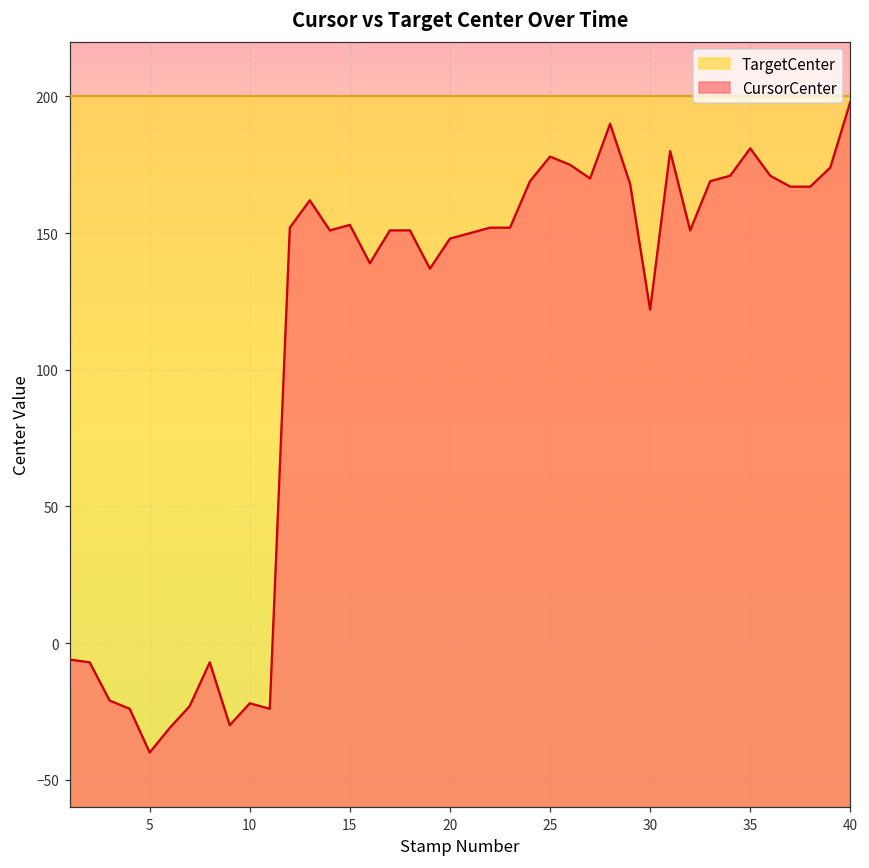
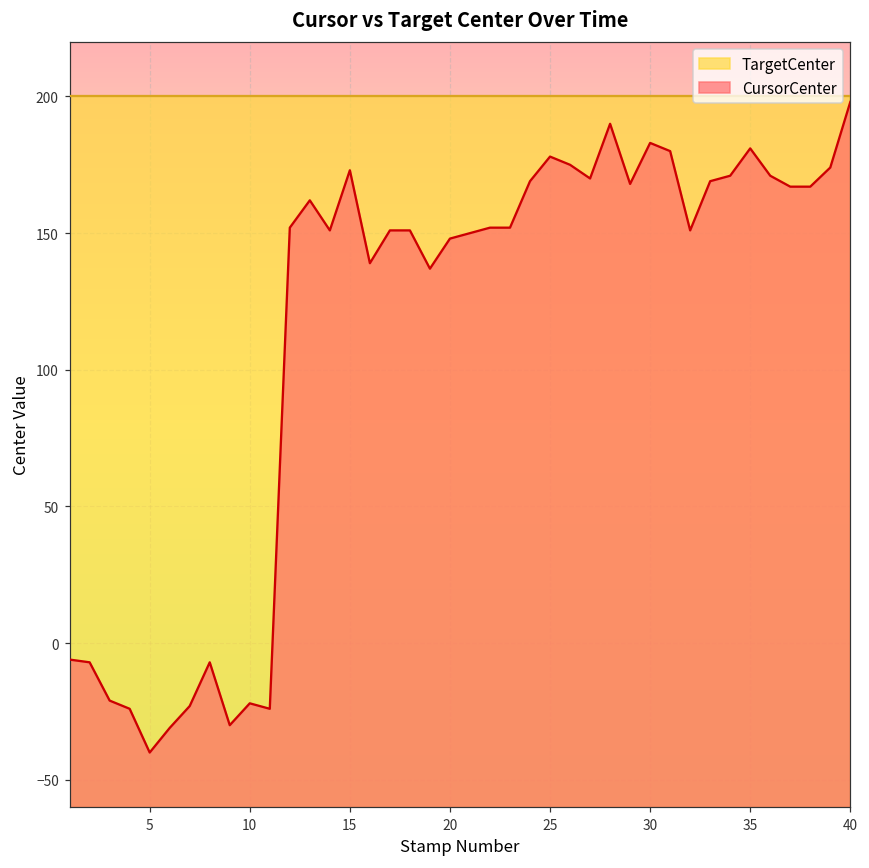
  {
    "TargetCenter": {
      "5": 200,
      "10": 200,
      "15": 200,
      "20": 200,
      "25": 200,
      "30": 200,
      "40": 200
    },
    "CursorCenter": {
      "5": -40,
      "10": -22,
-     "15": 153,
+     "15": 173,
      "20": 148,
      "25": 178,
-     "30": 122,
+     "30": 183,
      "35": 181,
      "40": 198
    }
  }
